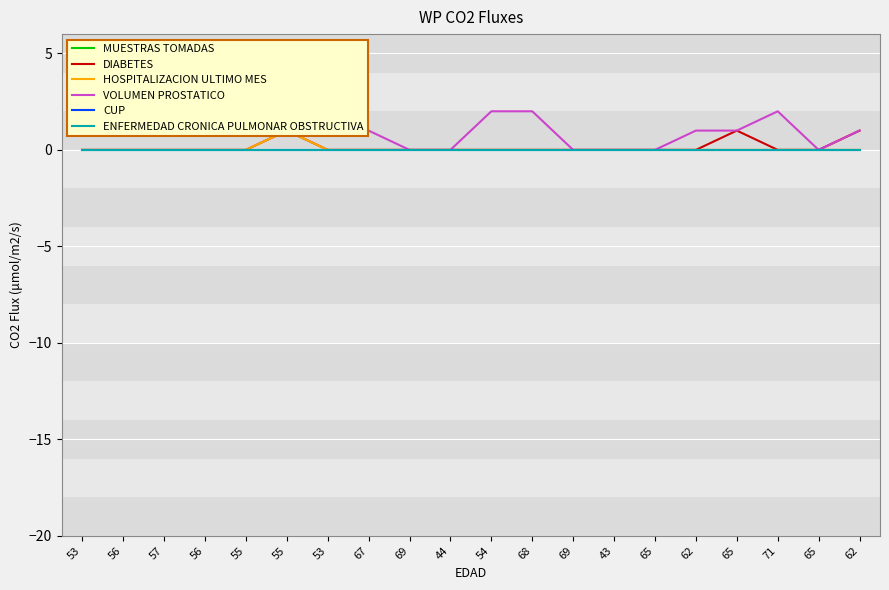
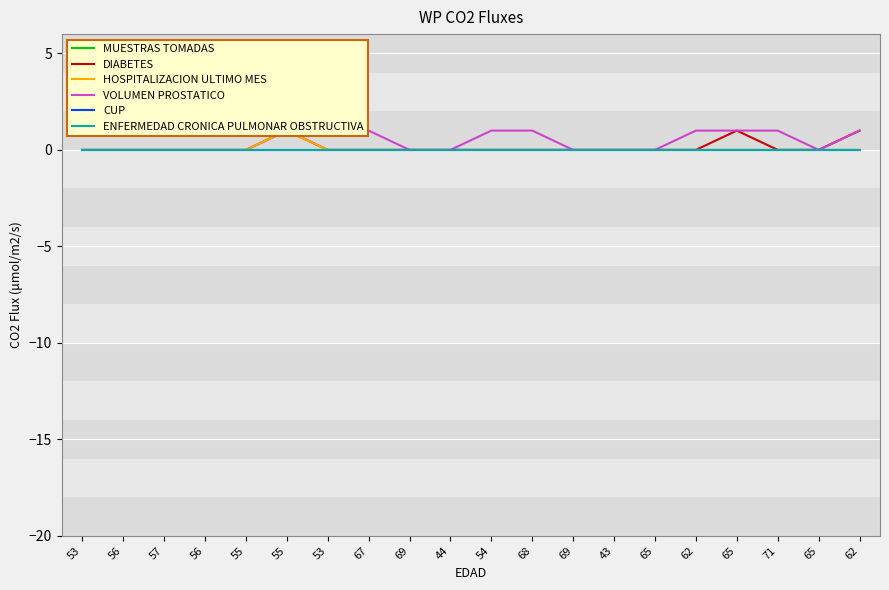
  {
    "VOLUMEN PROSTATICO": {
      "67": 1,
-     "54": 2,
-     "68": 2,
-     "71": 2
+     "54": 1,
+     "68": 1,
+     "71": 1
    }
  }
